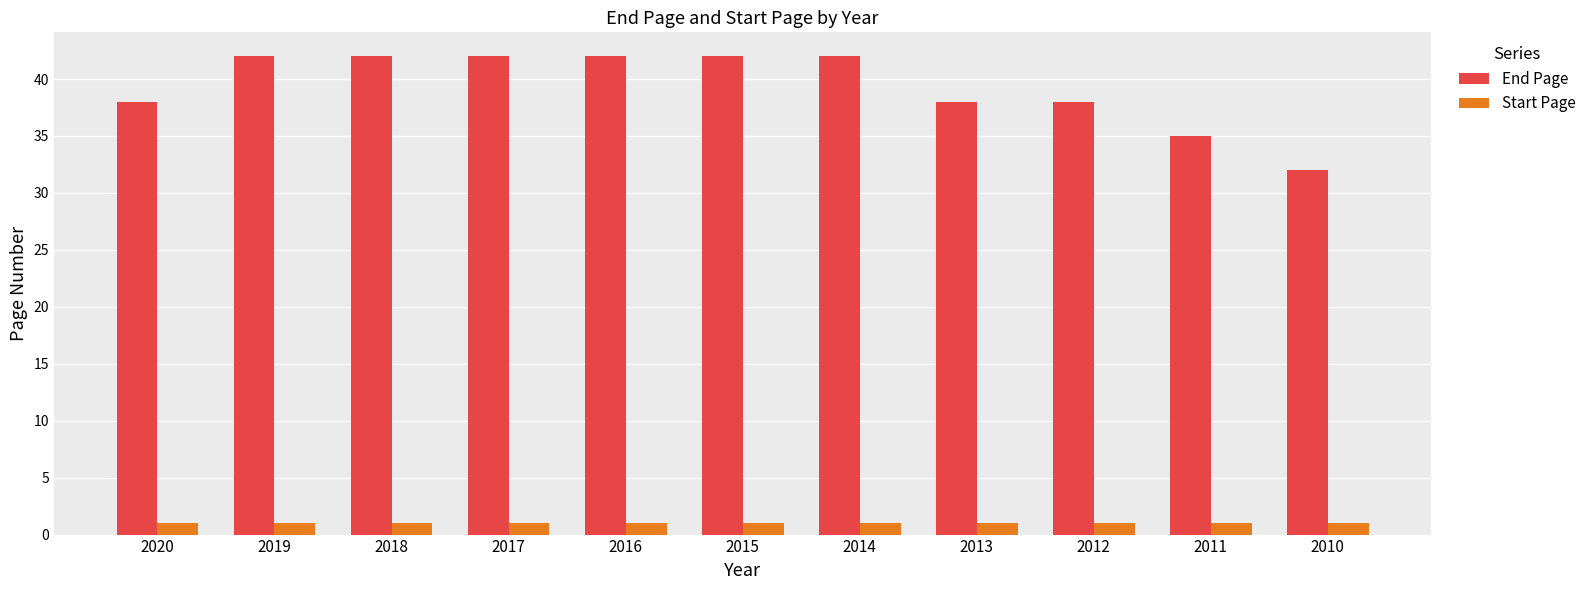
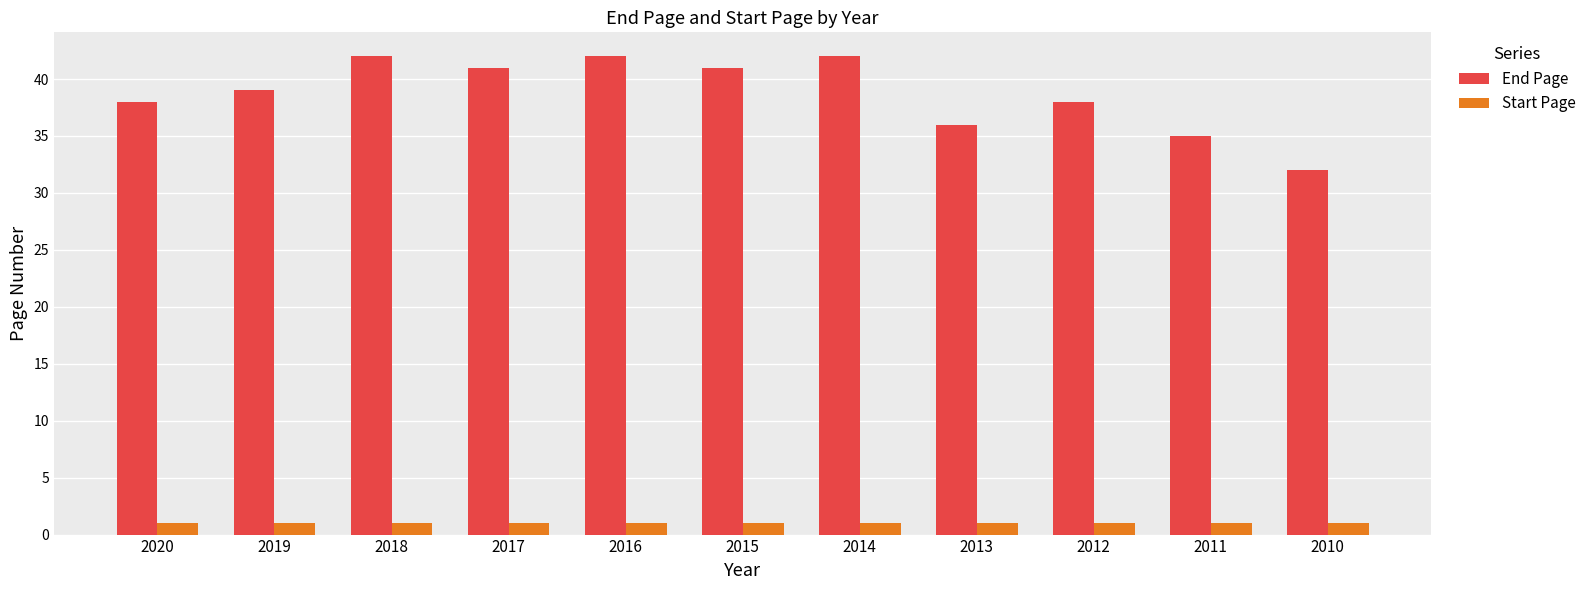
  {
    "End Page": {
      "2020": 38,
-     "2019": 42,
+     "2019": 39,
      "2018": 42,
-     "2017": 42,
+     "2017": 41,
      "2016": 42,
-     "2015": 42,
+     "2015": 41,
      "2014": 42,
-     "2013": 38,
+     "2013": 36,
      "2012": 38,
      "2011": 35,
      "2010": 32
    },
    "Start Page": {
      "2020": 1,
      "2019": 1,
      "2018": 1,
      "2017": 1,
      "2016": 1,
      "2015": 1,
      "2014": 1,
      "2013": 1,
      "2012": 1,
      "2011": 1,
      "2010": 1
    }
  }
